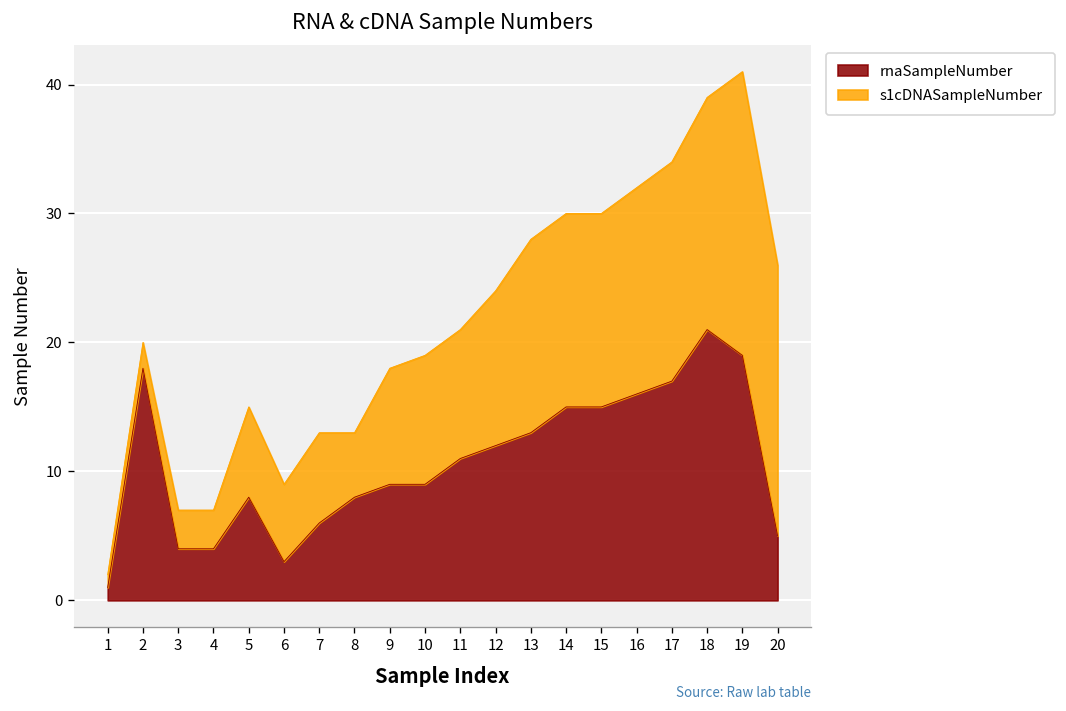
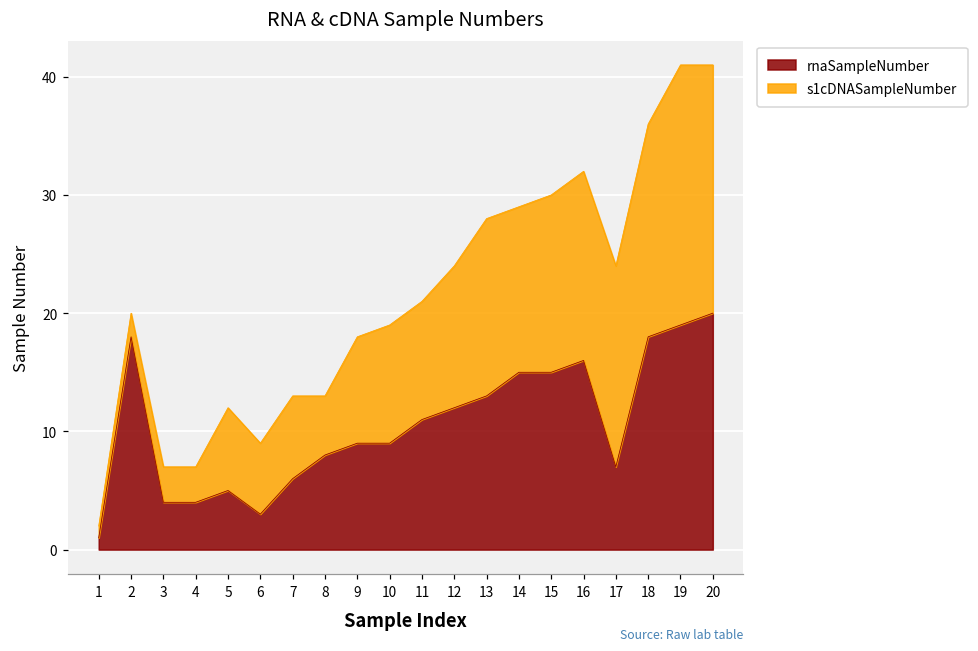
  {
    "rnaSampleNumber": {
      "1": 1,
      "2": 18,
      "3": 4,
      "4": 4,
-     "5": 8,
+     "5": 5,
      "6": 3,
      "7": 6,
      "8": 8,
      "9": 9,
      "10": 9,
      "11": 11,
      "12": 12,
      "13": 13,
      "14": 15,
      "15": 15,
      "16": 16,
-     "17": 17,
-     "18": 21,
+     "17": 7,
+     "18": 18,
      "19": 19,
-     "20": 5
+     "20": 20
    },
    "s1cDNASampleNumber": {
      "1": 1,
      "2": 2,
      "3": 3,
      "4": 3,
      "5": 7,
      "6": 6,
      "7": 7,
      "8": 5,
      "9": 9,
      "10": 10,
      "11": 10,
      "12": 12,
      "13": 15,
-     "14": 15,
+     "14": 14,
      "15": 15,
      "16": 16,
      "17": 17,
      "18": 18,
      "19": 22,
      "20": 21
    }
  }
